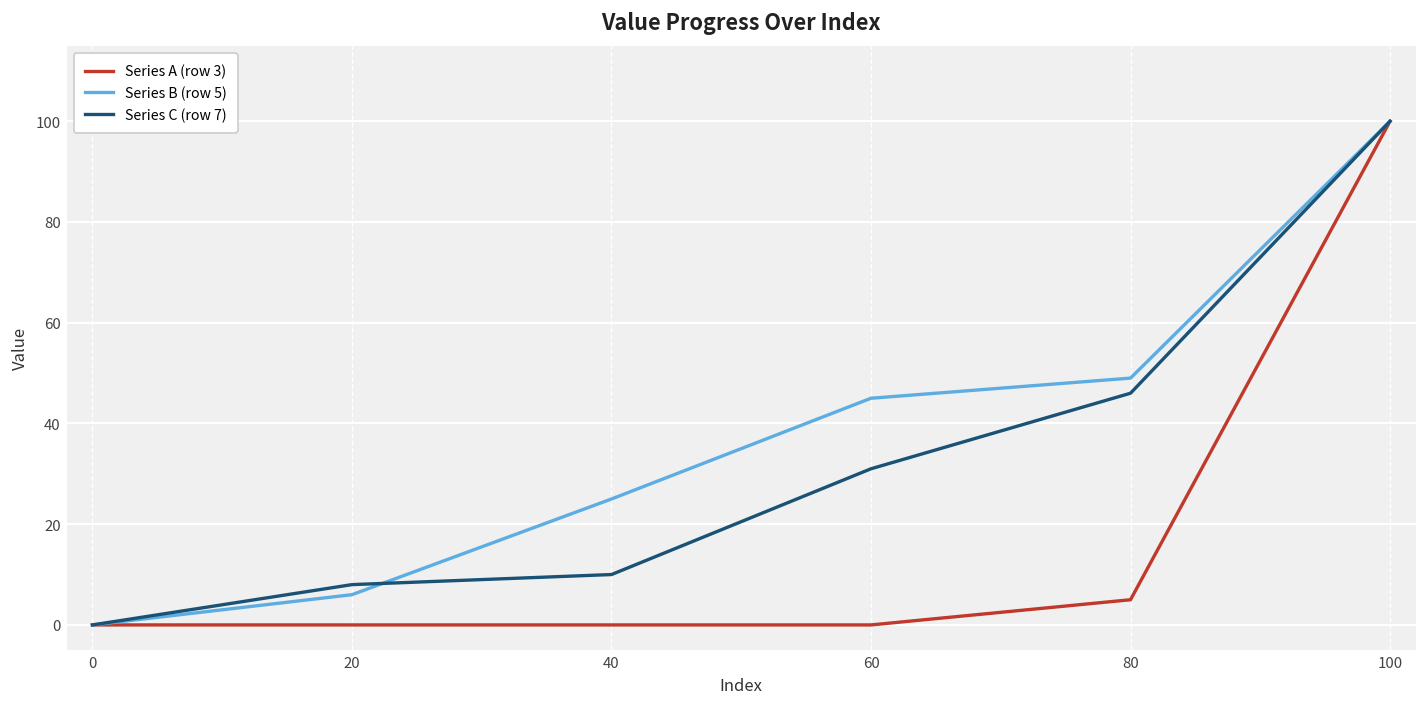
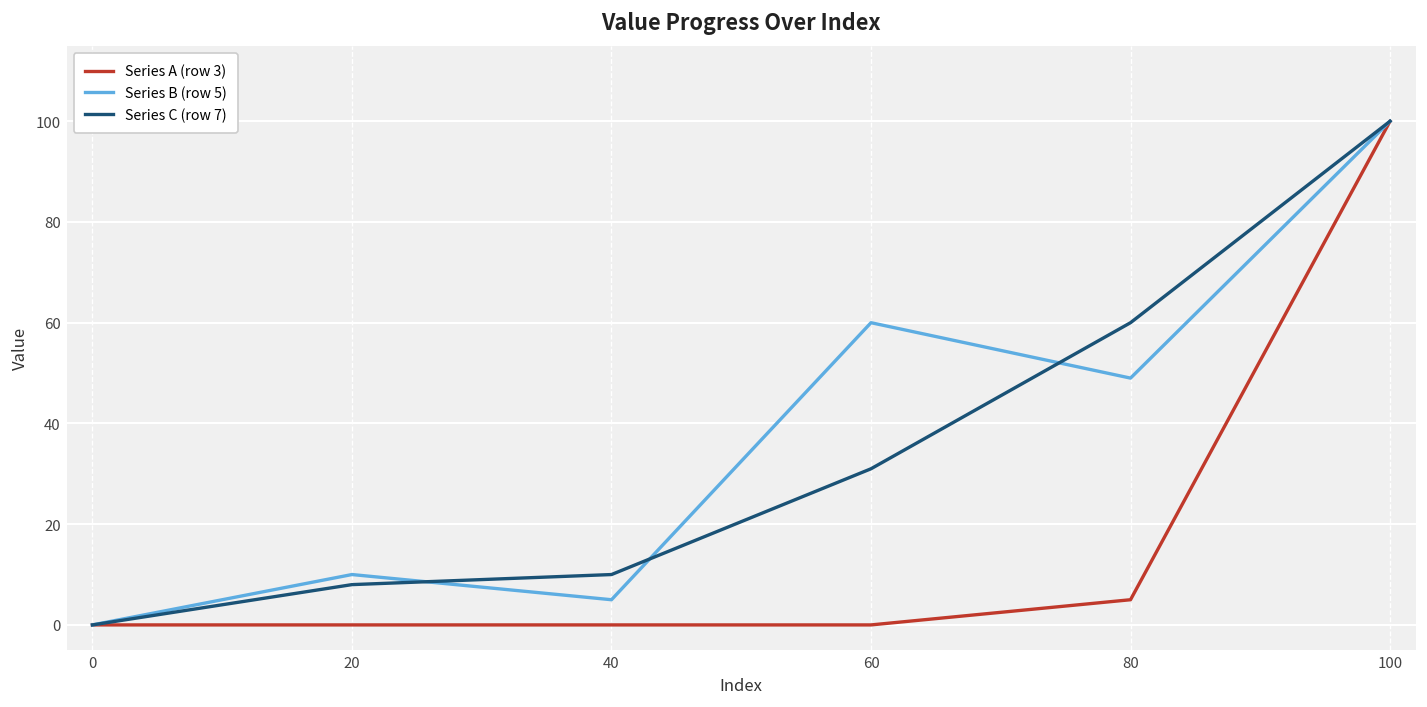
  {
    "Series A (row 3)": {
      "20": 0,
      "40": 0,
      "60": 0,
      "80": 5
    },
    "Series B (row 5)": {
-     "20": 6,
-     "40": 25,
-     "60": 45,
+     "20": 10,
+     "40": 5,
+     "60": 60,
      "80": 49
    },
    "Series C (row 7)": {
      "20": 8,
      "40": 10,
      "60": 31,
-     "80": 46
+     "80": 60
    }
  }
